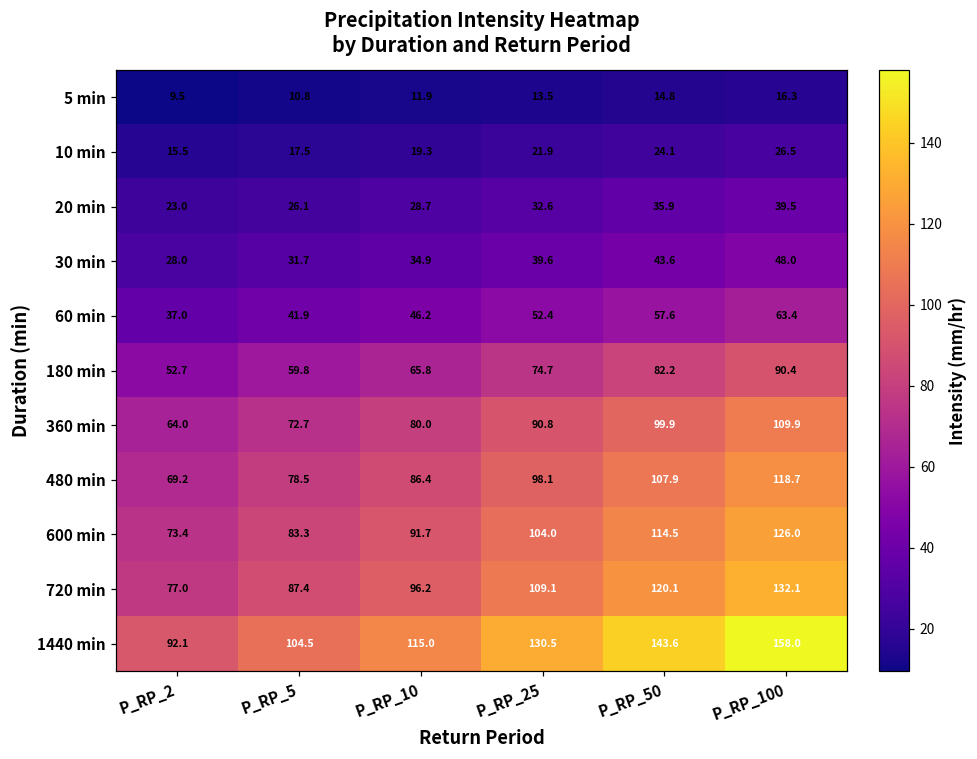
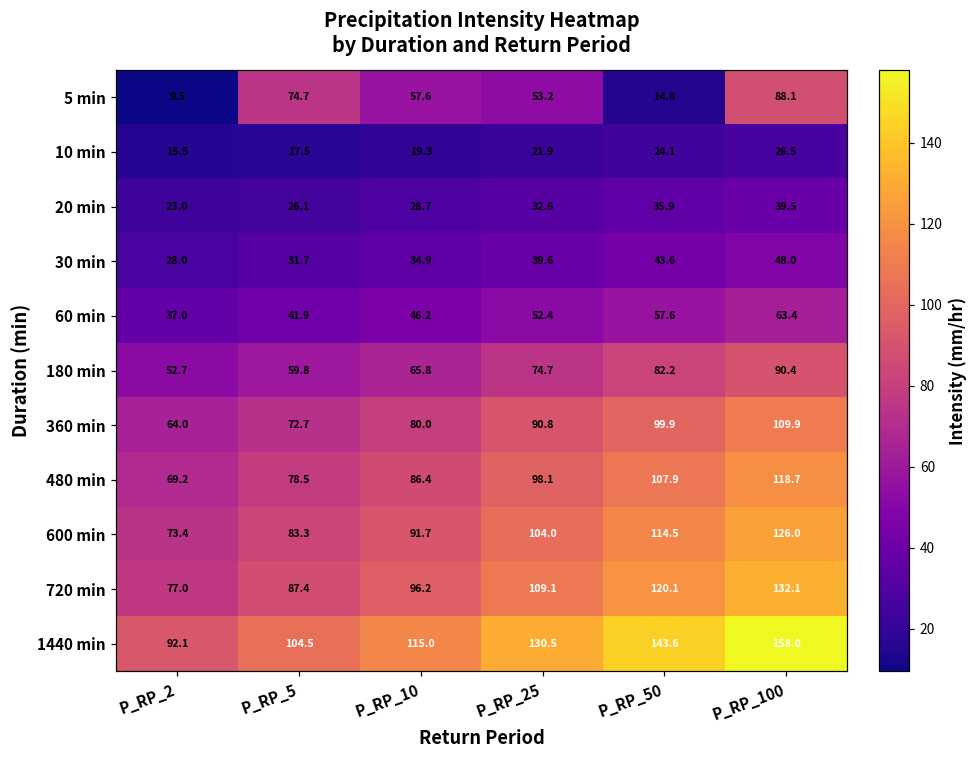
  {
    "5 min": {
      "P_RP_2": 9.5,
-     "P_RP_5": 10.8,
-     "P_RP_10": 11.9,
-     "P_RP_25": 13.5,
+     "P_RP_5": 74.7,
+     "P_RP_10": 57.6,
+     "P_RP_25": 53.2,
      "P_RP_50": 14.8,
-     "P_RP_100": 16.3
+     "P_RP_100": 88.1
    },
    "10 min": {
      "P_RP_2": 15.5,
      "P_RP_5": 17.5,
      "P_RP_10": 19.3,
      "P_RP_25": 21.9,
      "P_RP_50": 24.1,
      "P_RP_100": 26.5
    },
    "20 min": {
      "P_RP_2": 23.0,
      "P_RP_5": 26.1,
      "P_RP_10": 28.7,
      "P_RP_25": 32.6,
      "P_RP_50": 35.9,
      "P_RP_100": 39.5
    },
    "30 min": {
      "P_RP_2": 28.0,
      "P_RP_5": 31.7,
      "P_RP_10": 34.9,
      "P_RP_25": 39.6,
      "P_RP_50": 43.6,
      "P_RP_100": 48.0
    },
    "60 min": {
      "P_RP_2": 37.0,
      "P_RP_5": 41.9,
      "P_RP_10": 46.2,
      "P_RP_25": 52.4,
      "P_RP_50": 57.6,
      "P_RP_100": 63.4
    },
    "180 min": {
      "P_RP_2": 52.7,
      "P_RP_5": 59.8,
      "P_RP_10": 65.8,
      "P_RP_25": 74.7,
      "P_RP_50": 82.2,
      "P_RP_100": 90.4
    },
    "360 min": {
      "P_RP_2": 64.0,
      "P_RP_5": 72.7,
      "P_RP_10": 80.0,
      "P_RP_25": 90.8,
      "P_RP_50": 99.9,
      "P_RP_100": 109.9
    },
    "480 min": {
      "P_RP_2": 69.2,
      "P_RP_5": 78.5,
      "P_RP_10": 86.4,
      "P_RP_25": 98.1,
      "P_RP_50": 107.9,
      "P_RP_100": 118.7
    },
    "600 min": {
      "P_RP_2": 73.4,
      "P_RP_5": 83.3,
      "P_RP_10": 91.7,
      "P_RP_25": 104.0,
      "P_RP_50": 114.5,
      "P_RP_100": 126.0
    },
    "720 min": {
      "P_RP_2": 77.0,
      "P_RP_5": 87.4,
      "P_RP_10": 96.2,
      "P_RP_25": 109.1,
      "P_RP_50": 120.1,
      "P_RP_100": 132.1
    },
    "1440 min": {
      "P_RP_2": 92.1,
      "P_RP_5": 104.5,
      "P_RP_10": 115.0,
      "P_RP_25": 130.5,
      "P_RP_50": 143.6,
      "P_RP_100": 158.0
    }
  }
